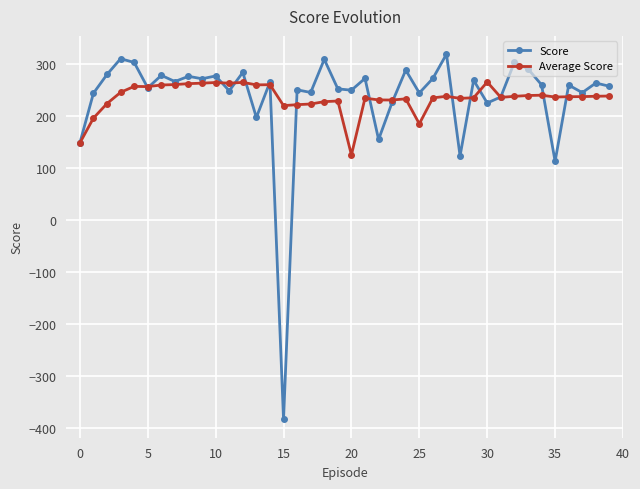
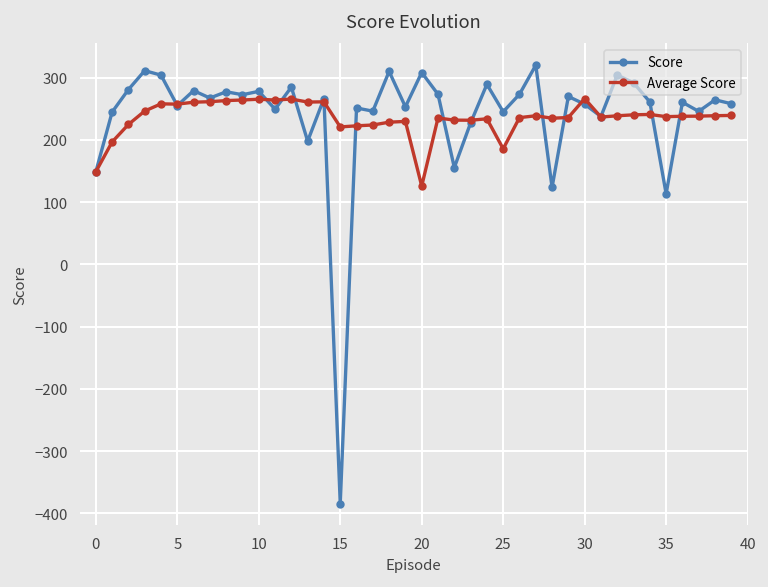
  {
    "Score": {
      "10": 280,
      "15": -380,
-     "20": 250,
+     "20": 310,
      "25": 250,
-     "30": 230,
+     "30": 260,
      "35": 110
    },
    "Average Score": {
      "10": 270,
      "15": 220,
      "20": 130,
      "25": 190,
      "30": 270,
      "35": 240
    }
  }
